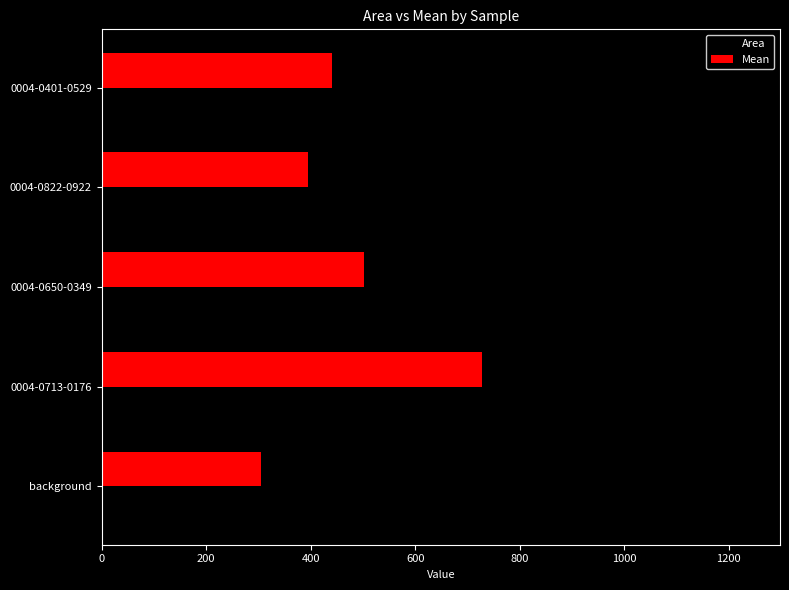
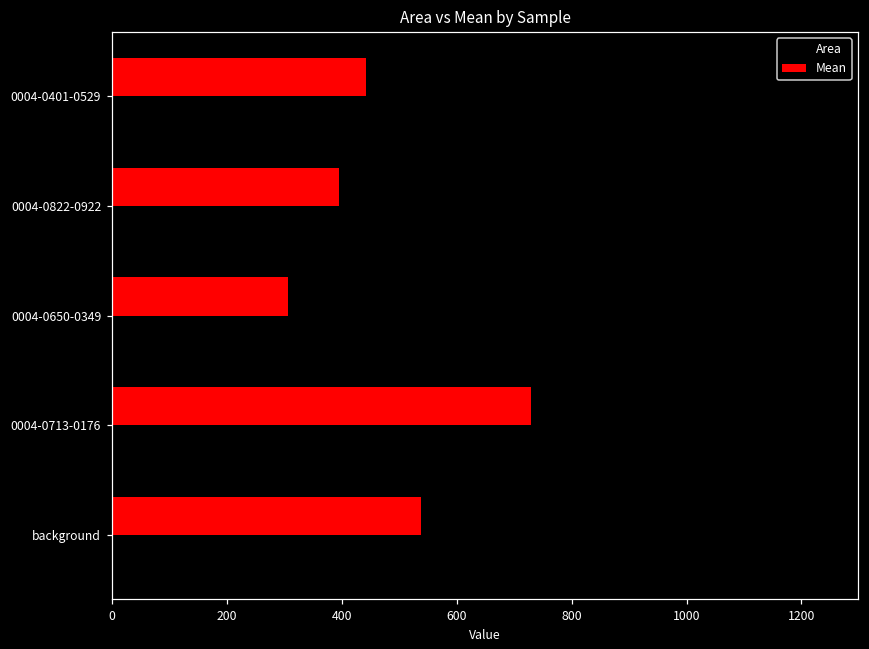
  {
    "Area": {
      "0004-0401-0529": 1240,
      "0004-0822-0922": 980,
      "0004-0650-0349": 590,
      "0004-0713-0176": 180
    },
    "Mean": {
      "0004-0401-0529": 440,
      "0004-0822-0922": 400,
-     "0004-0650-0349": 500,
+     "0004-0650-0349": 310,
      "0004-0713-0176": 730,
-     "background": 300
+     "background": 540
    }
  }
